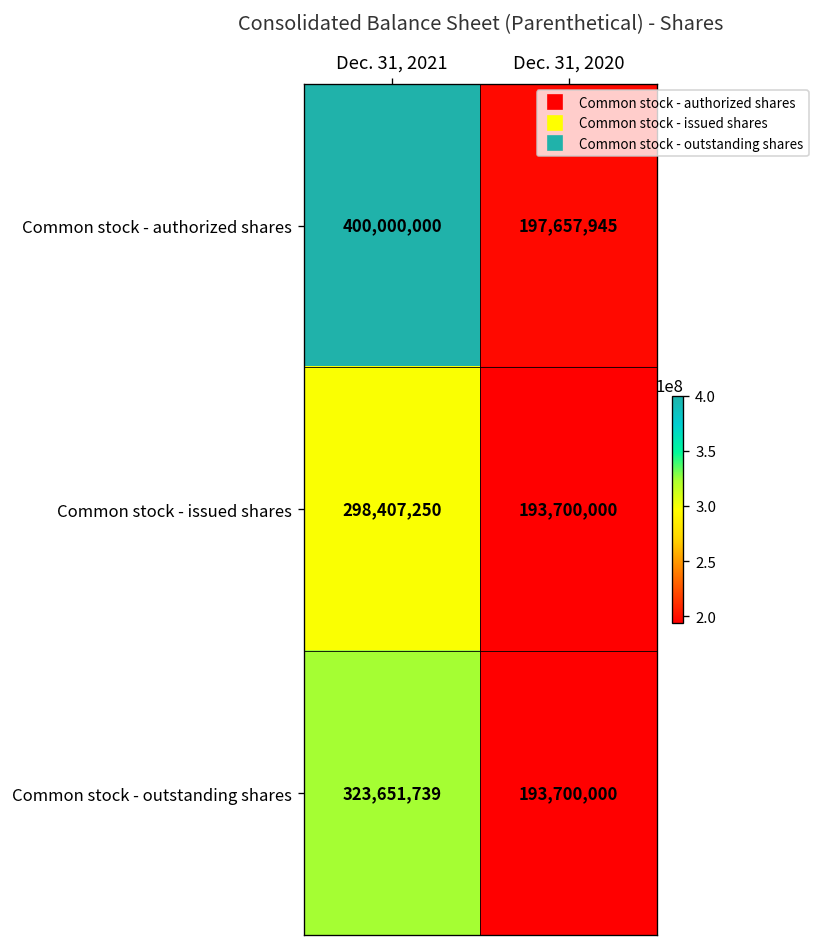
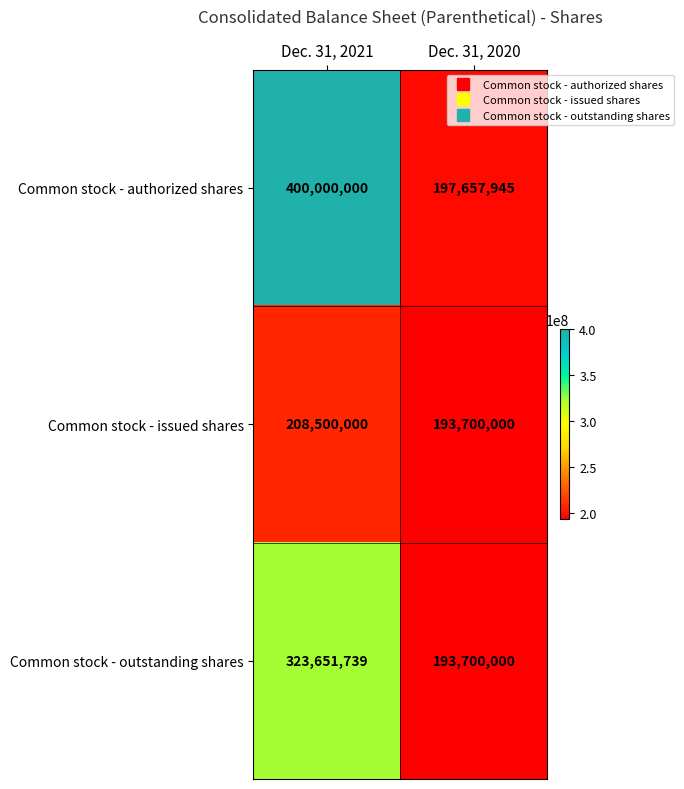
  {
    "Common stock - authorized shares": {
      "Dec. 31, 2021": "400,000,000",
      "Dec. 31, 2020": "197,657,945"
    },
    "Common stock - issued shares": {
-     "Dec. 31, 2021": "298,407,250",
+     "Dec. 31, 2021": "208,500,000",
      "Dec. 31, 2020": "193,700,000"
    },
    "Common stock - outstanding shares": {
      "Dec. 31, 2021": "323,651,739",
      "Dec. 31, 2020": "193,700,000"
    }
  }
